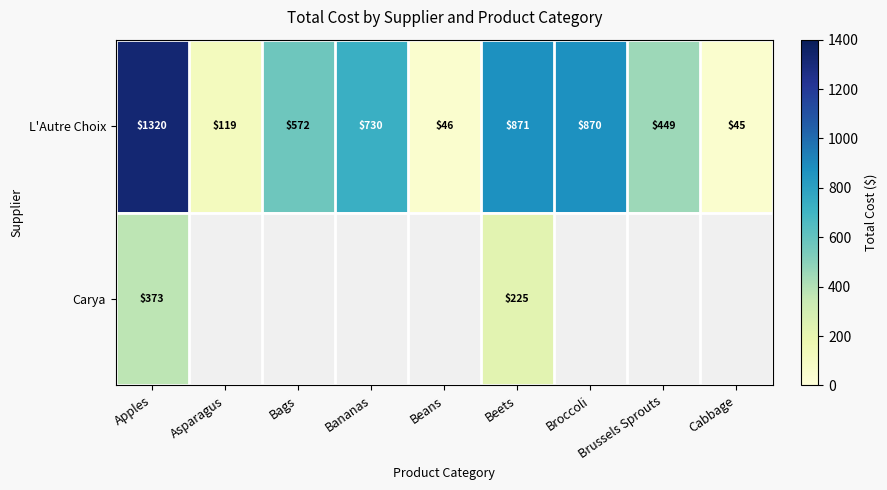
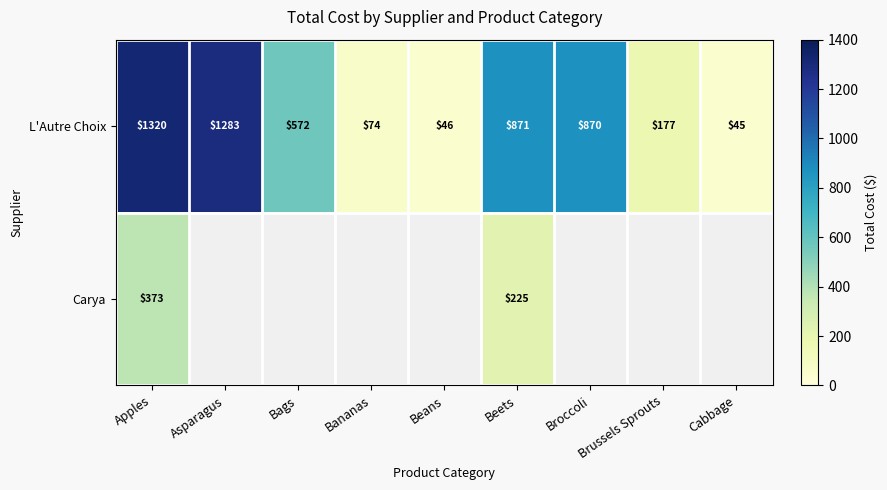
  {
    "L'Autre Choix": {
      "Apples": "$1320",
-     "Asparagus": "$119",
+     "Asparagus": "$1283",
      "Bags": "$572",
-     "Bananas": "$730",
+     "Bananas": "$74",
      "Beans": "$46",
      "Beets": "$871",
      "Broccoli": "$870",
-     "Brussels Sprouts": "$449",
+     "Brussels Sprouts": "$177",
      "Cabbage": "$45"
    },
    "Carya": {
      "Apples": "$373",
      "Beets": "$225"
    }
  }
